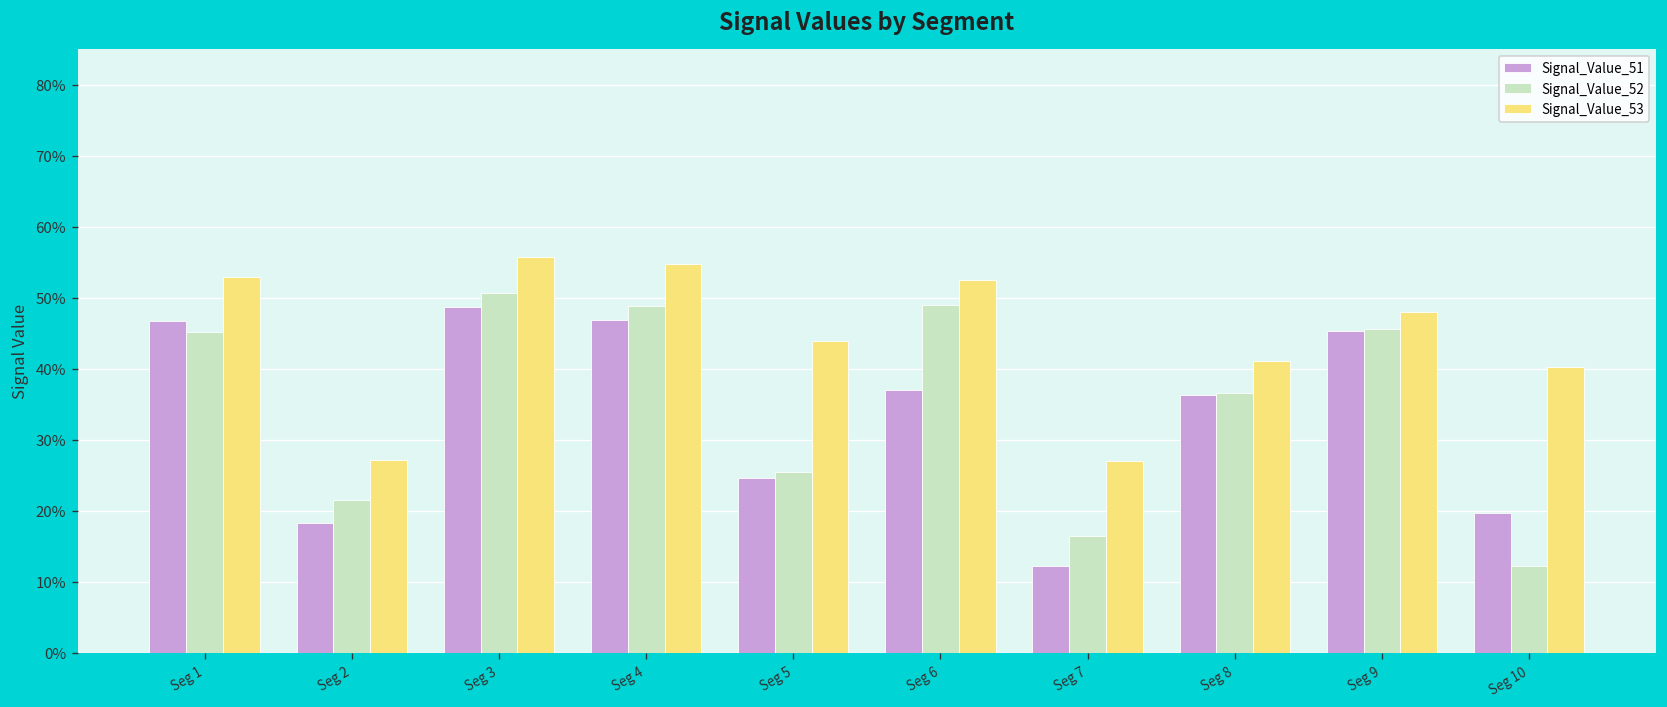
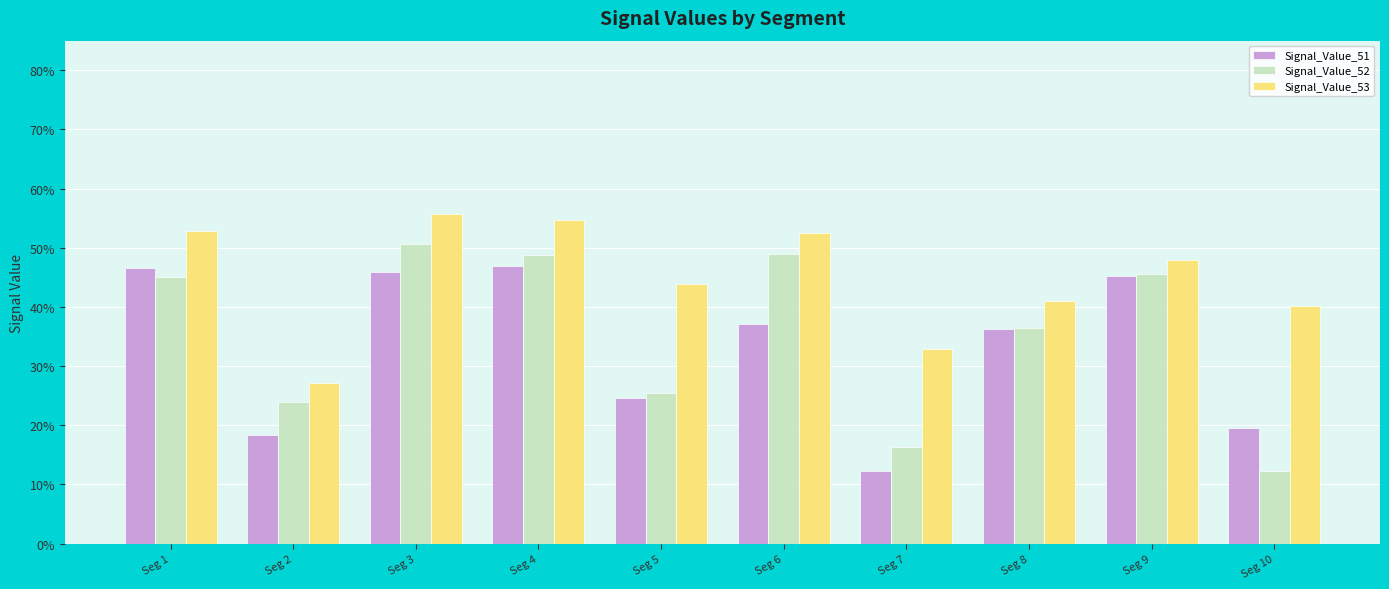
  {
    "Signal_Value_51": {
      "Seg 1": "47%",
      "Seg 2": "18%",
-     "Seg 3": "49%",
+     "Seg 3": "46%",
      "Seg 4": "47%",
      "Seg 5": "25%",
      "Seg 6": "37%",
      "Seg 7": "12%",
      "Seg 8": "36%",
      "Seg 9": "45%",
      "Seg 10": "20%"
    },
    "Signal_Value_52": {
      "Seg 1": "45%",
-     "Seg 2": "22%",
+     "Seg 2": "24%",
      "Seg 3": "51%",
      "Seg 4": "49%",
      "Seg 5": "25%",
      "Seg 6": "49%",
      "Seg 7": "16%",
      "Seg 8": "37%",
      "Seg 9": "45%",
      "Seg 10": "12%"
    },
    "Signal_Value_53": {
      "Seg 1": "53%",
      "Seg 2": "27%",
      "Seg 3": "56%",
      "Seg 4": "55%",
      "Seg 5": "44%",
      "Seg 6": "52%",
-     "Seg 7": "27%",
+     "Seg 7": "33%",
      "Seg 8": "41%",
      "Seg 9": "48%",
      "Seg 10": "40%"
    }
  }
